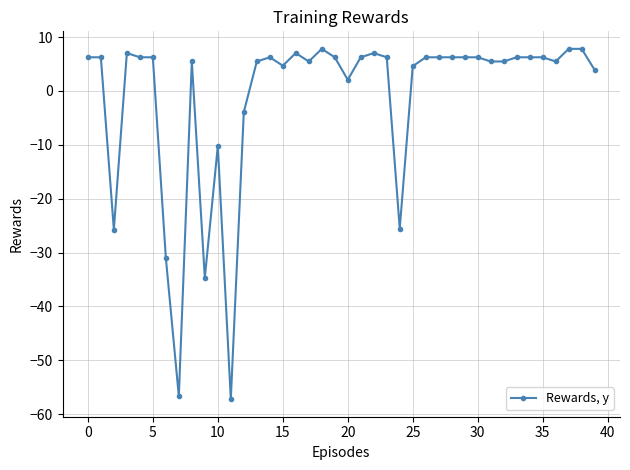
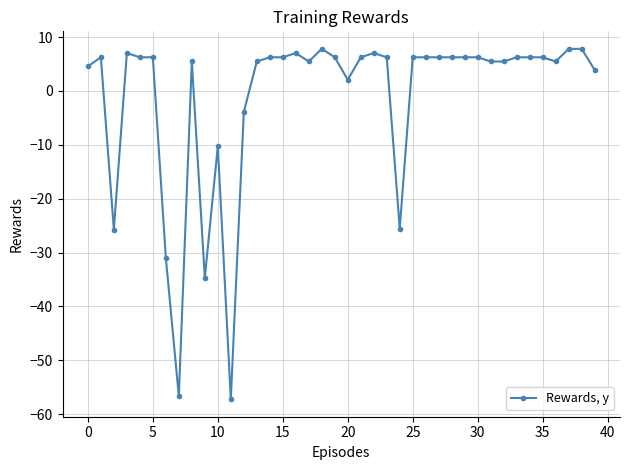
  {
-   "0": 6,
+   "0": 5,
    "5": 6,
    "10": -10,
-   "15": 5,
+   "15": 6,
    "20": 2,
-   "25": 5,
+   "25": 6,
    "30": 6,
    "35": 6
  }
